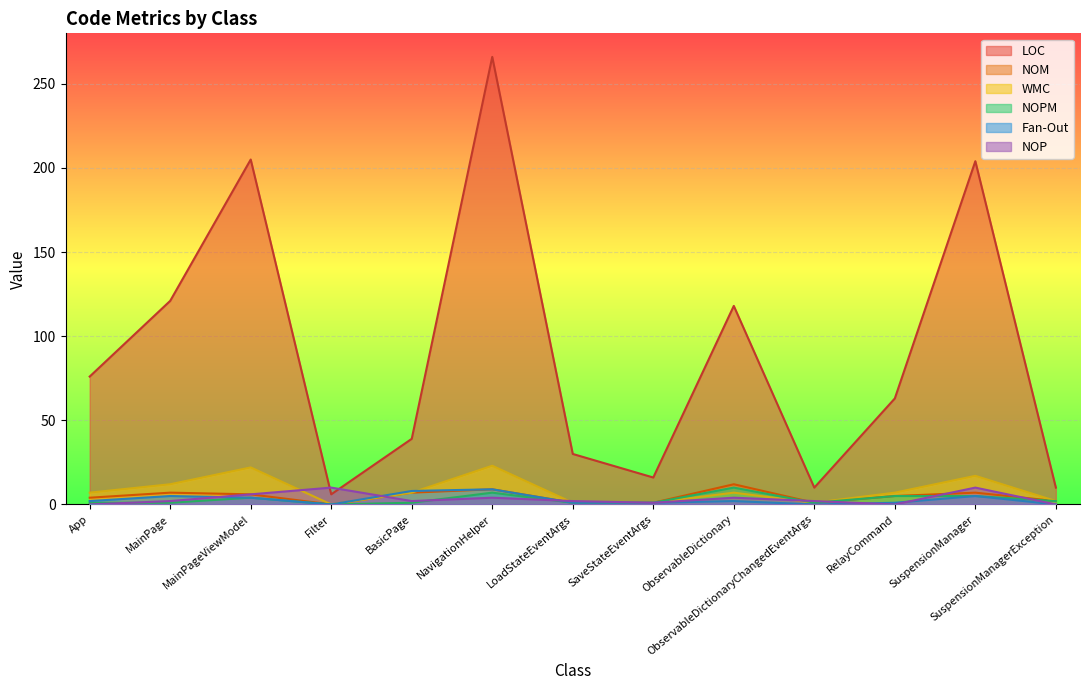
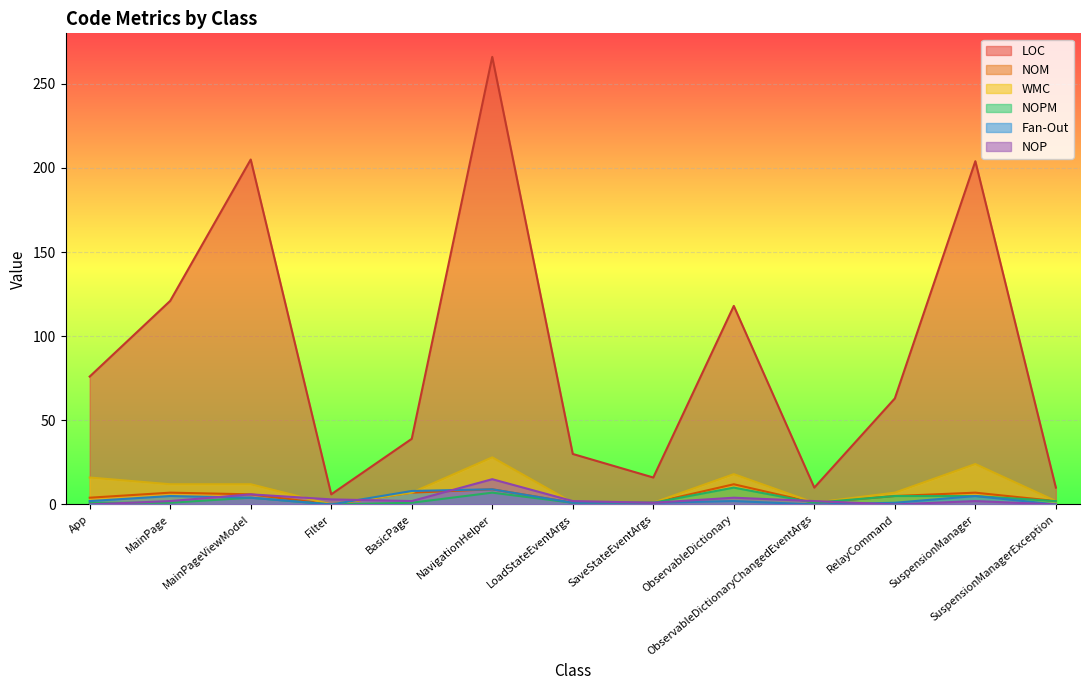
  {
    "WMC": {
-     "App": 7,
+     "App": 16,
      "MainPage": 12,
-     "MainPageViewModel": 22,
-     "NavigationHelper": 23,
-     "ObservableDictionary": 7,
+     "MainPageViewModel": 12,
+     "NavigationHelper": 28,
+     "ObservableDictionary": 18,
      "RelayCommand": 7,
-     "SuspensionManager": 17
+     "SuspensionManager": 24
    },
    "NOPM": {
      "NavigationHelper": 7,
      "ObservableDictionary": 10
    },
    "Fan-Out": {
      "MainPage": 5,
      "ObservableDictionary": 2
    },
    "NOP": {
-     "Filter": 10,
-     "NavigationHelper": 4,
+     "Filter": 3,
+     "NavigationHelper": 15,
      "ObservableDictionary": 4,
-     "SuspensionManager": 10
+     "SuspensionManager": 2
    }
  }
